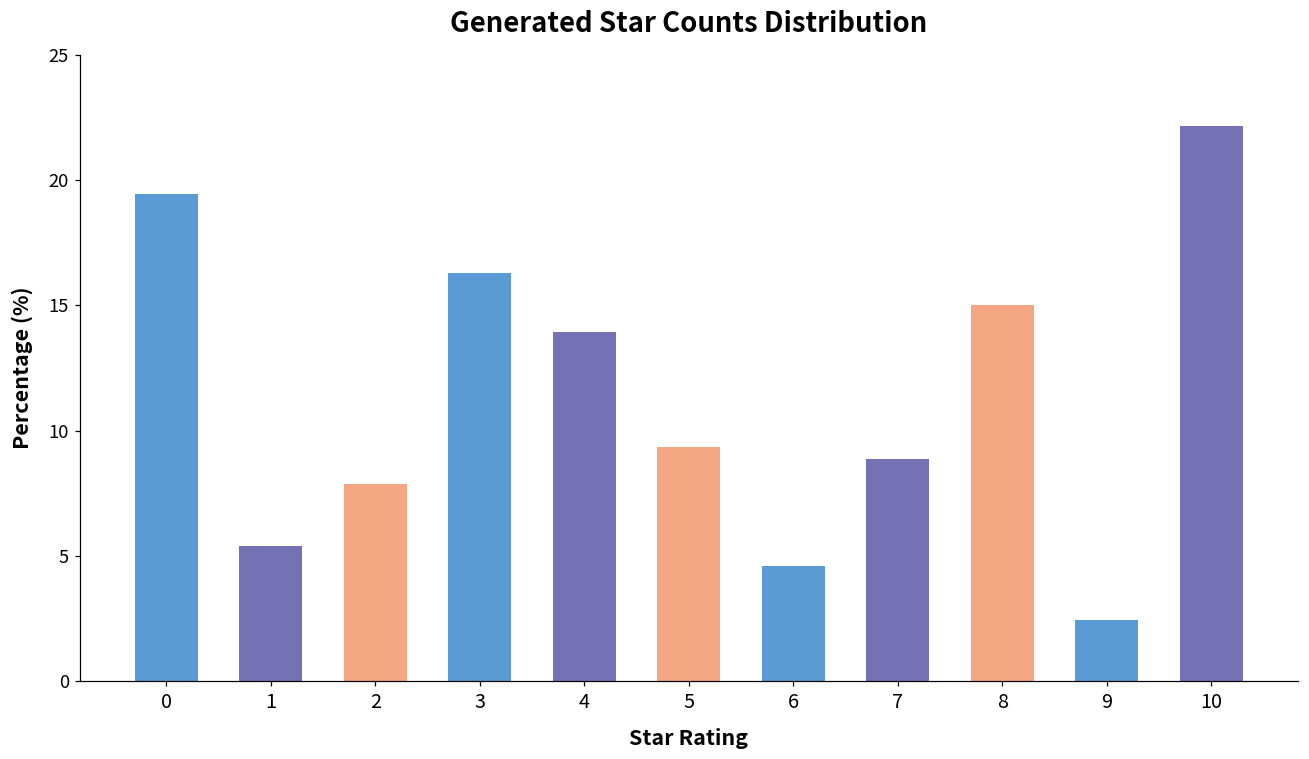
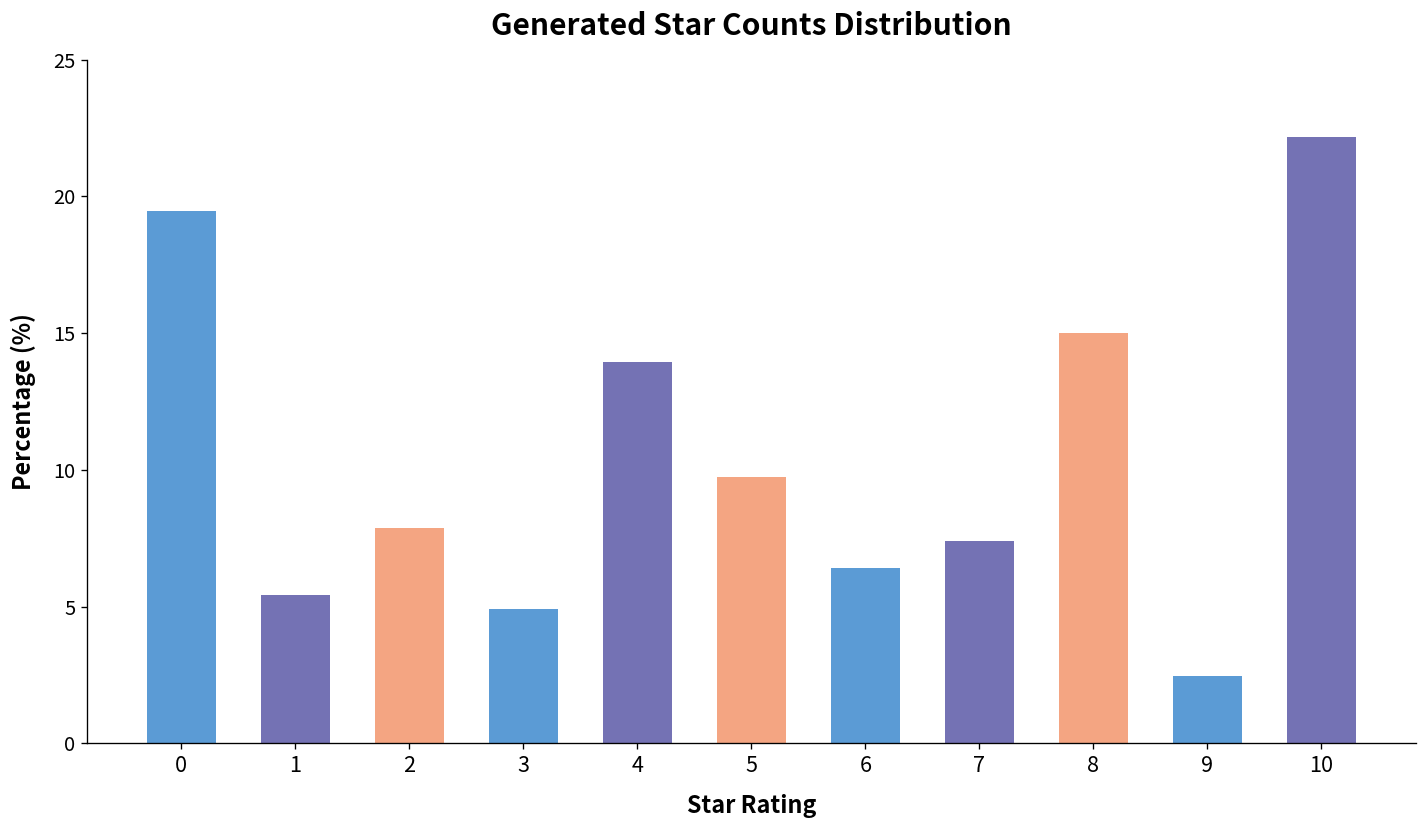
  {
    "0": 19.5,
    "1": 5.4,
    "2": 7.9,
-   "3": 16.3,
+   "3": 4.9,
    "4": 14.0,
-   "5": 9.4,
-   "6": 4.6,
-   "7": 8.9,
+   "5": 9.7,
+   "6": 6.4,
+   "7": 7.4,
    "8": 15.0,
    "9": 2.5,
    "10": 22.2
  }
